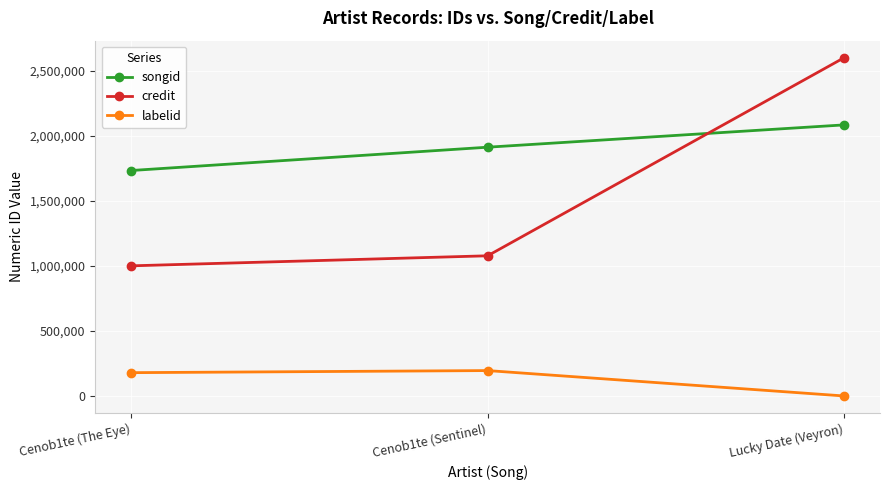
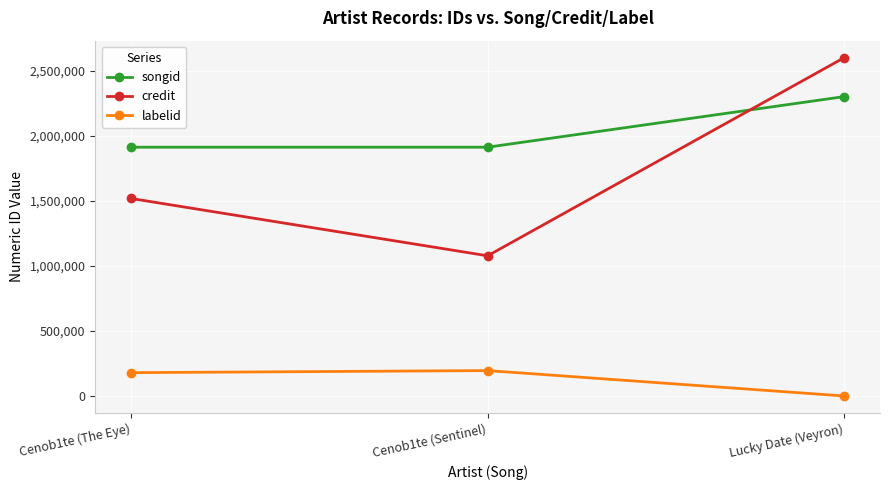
  {
    "songid": {
-     "Cenob1te (The Eye)": "1,730,000",
+     "Cenob1te (The Eye)": "1,910,000",
      "Cenob1te (Sentinel)": "1,910,000",
-     "Lucky Date (Veyron)": "2,080,000"
+     "Lucky Date (Veyron)": "2,300,000"
    },
    "credit": {
-     "Cenob1te (The Eye)": "1,000,000",
+     "Cenob1te (The Eye)": "1,520,000",
      "Cenob1te (Sentinel)": "1,080,000",
      "Lucky Date (Veyron)": "2,600,000"
    },
    "labelid": {
      "Cenob1te (The Eye)": "180,000",
      "Cenob1te (Sentinel)": "200,000",
      "Lucky Date (Veyron)": "0"
    }
  }
